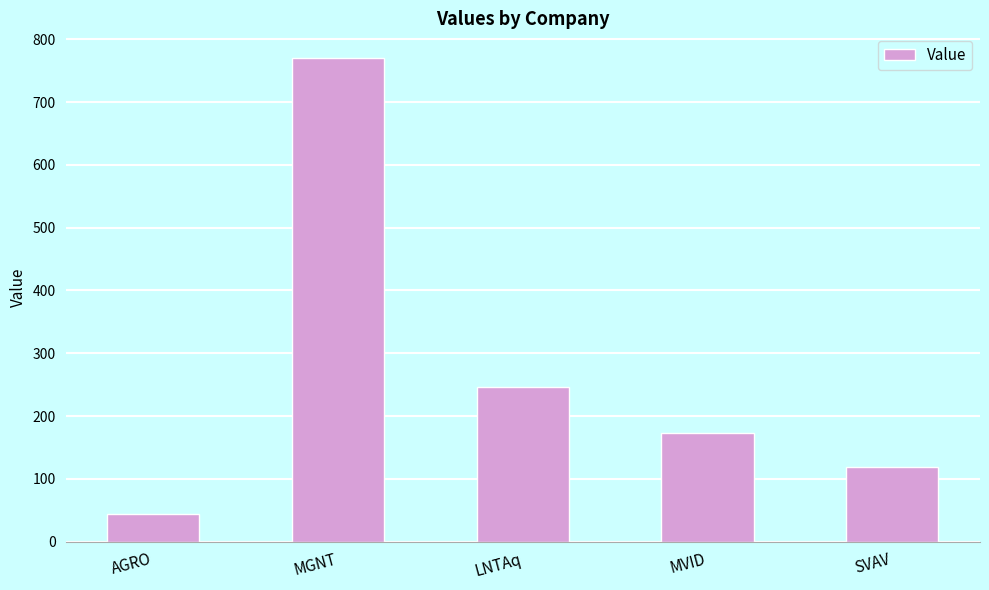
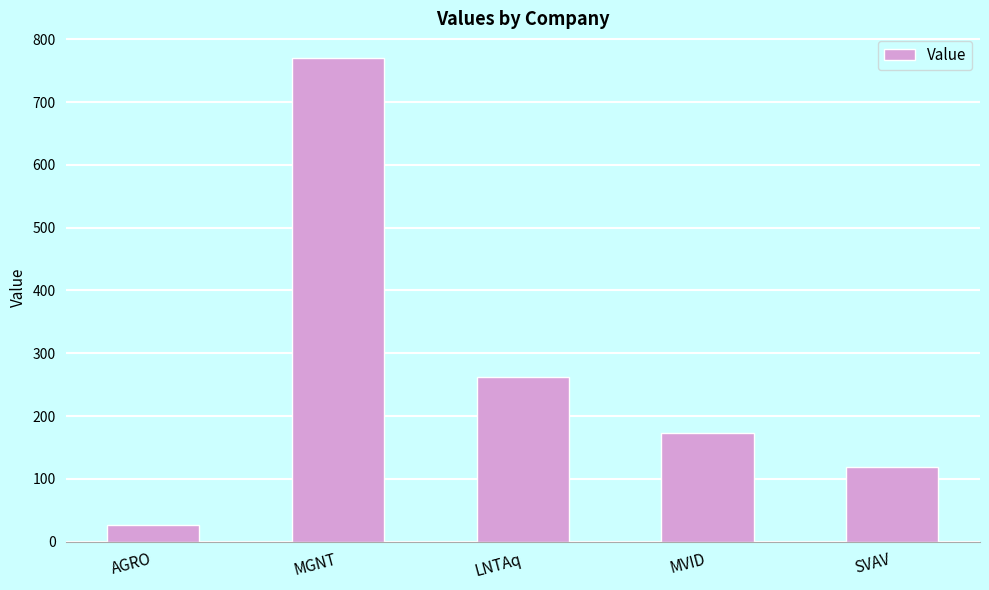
  {
-   "AGRO": 40,
+   "AGRO": 30,
    "MGNT": 770,
-   "LNTAq": 250,
+   "LNTAq": 260,
    "MVID": 170,
    "SVAV": 120
  }
